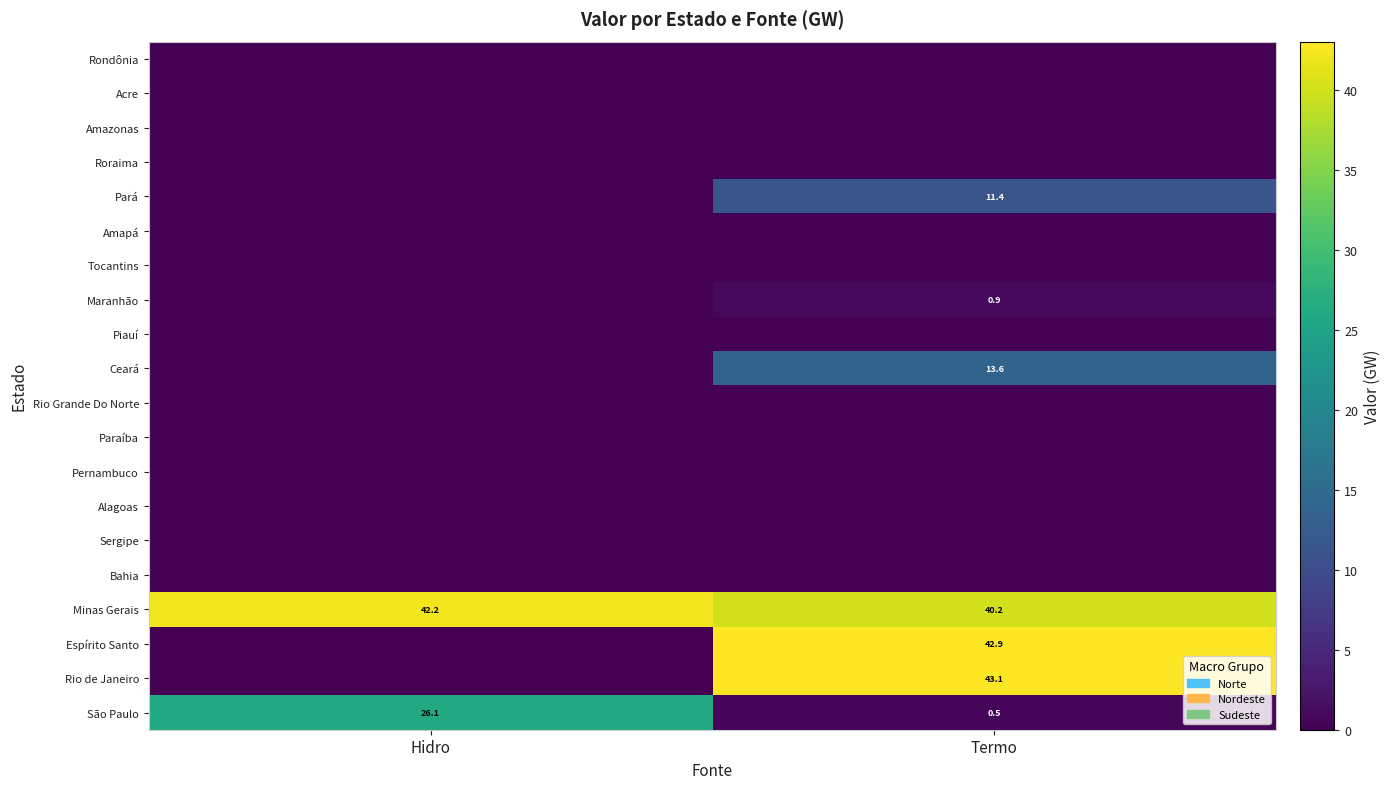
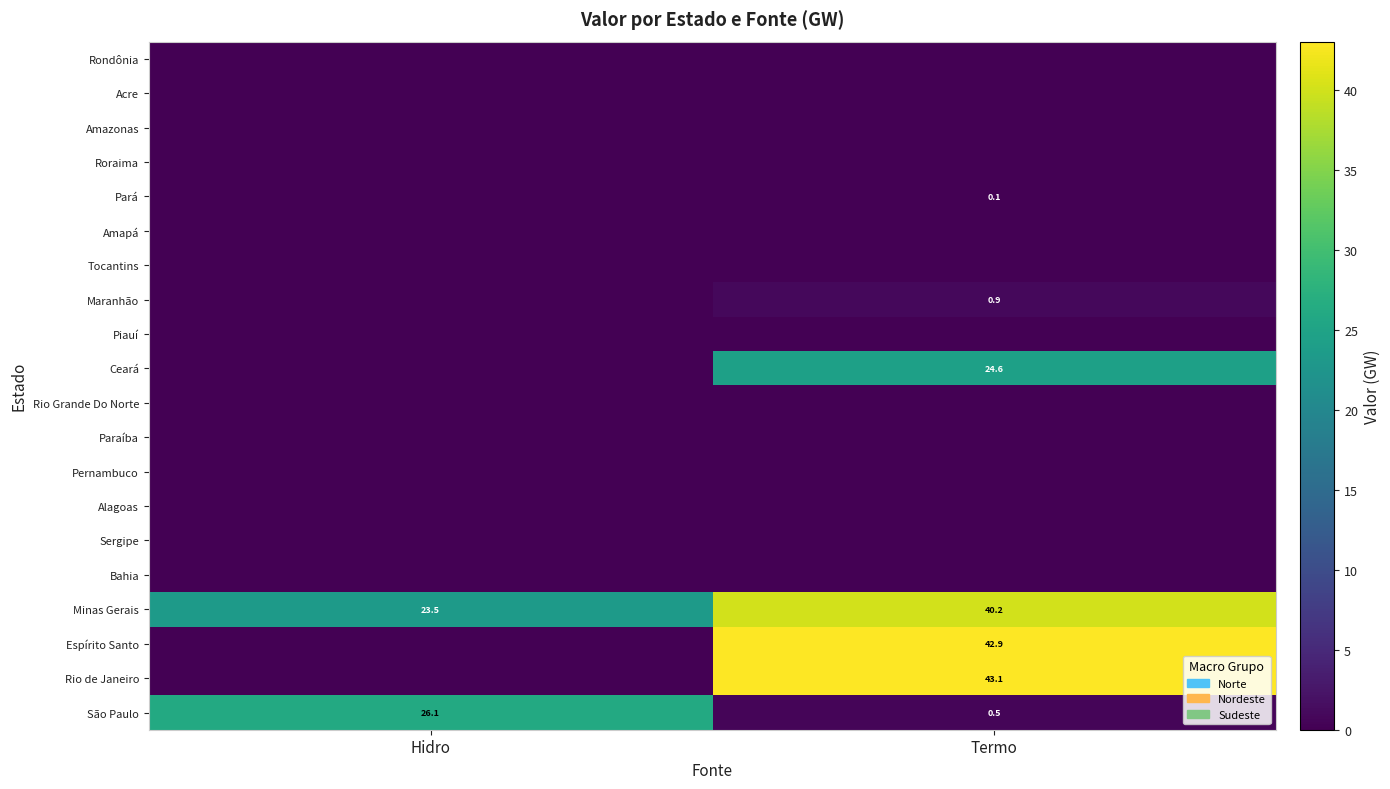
  {
    "Pará": {
-     "Termo": 11.4
+     "Termo": 0.1
    },
    "Maranhão": {
      "Termo": 0.9
    },
    "Ceará": {
-     "Termo": 13.6
+     "Termo": 24.6
    },
    "Minas Gerais": {
-     "Hidro": 42.2,
+     "Hidro": 23.5,
      "Termo": 40.2
    },
    "Espírito Santo": {
      "Termo": 42.9
    },
    "Rio de Janeiro": {
      "Termo": 43.1
    },
    "São Paulo": {
      "Hidro": 26.1,
      "Termo": 0.5
    }
  }
